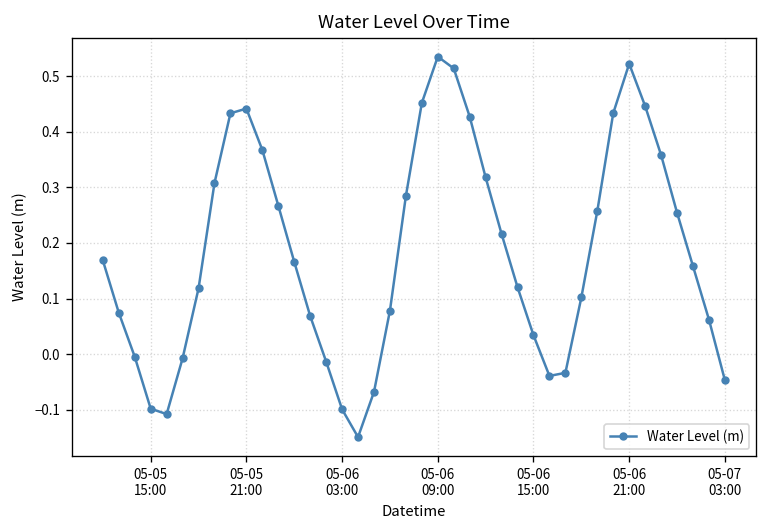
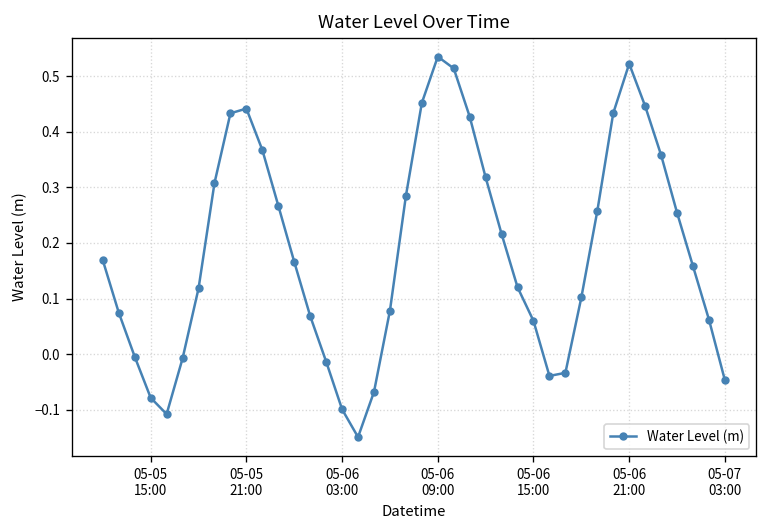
  {
-   "05-05 15:00": -0.10,
+   "05-05 15:00": -0.08,
    "05-05 21:00": 0.44,
    "05-06 03:00": -0.10,
    "05-06 09:00": 0.54,
-   "05-06 15:00": 0.03,
+   "05-06 15:00": 0.06,
    "05-06 21:00": 0.52,
    "05-07 03:00": -0.05
  }
